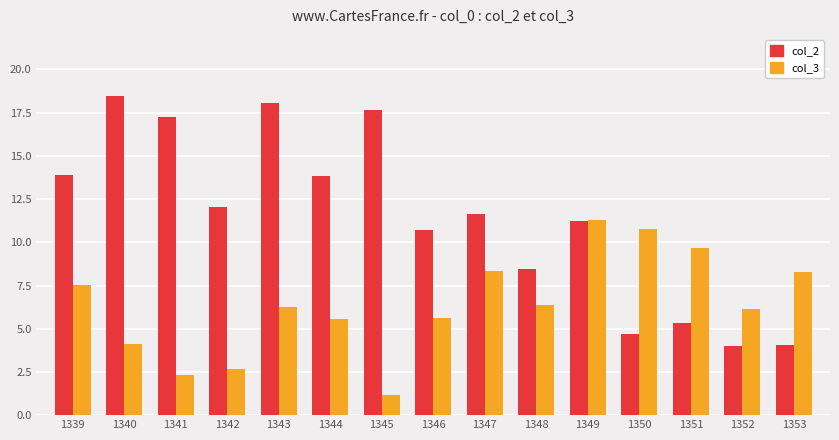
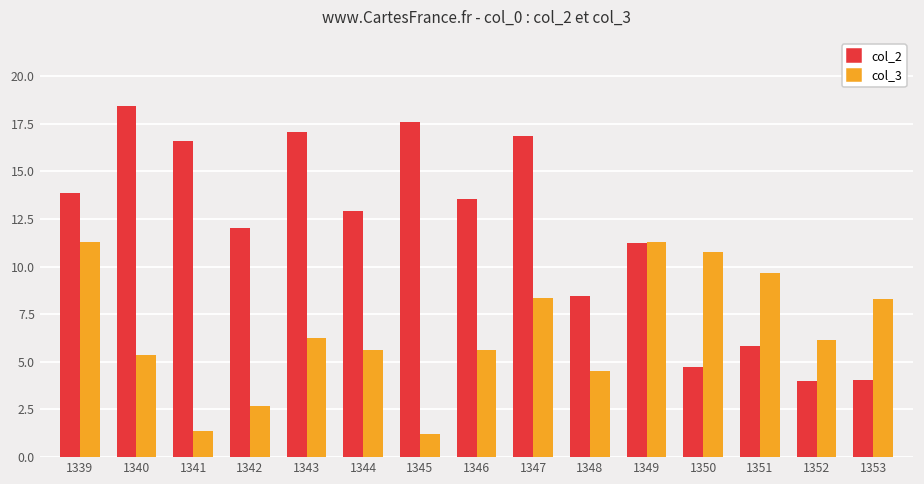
  {
    "col_2": {
      "1339": 13.9,
      "1340": 18.4,
-     "1341": 17.3,
+     "1341": 16.6,
      "1342": 12.0,
-     "1343": 18.1,
-     "1344": 13.8,
+     "1343": 17.1,
+     "1344": 12.9,
      "1345": 17.6,
-     "1346": 10.7,
-     "1347": 11.7,
+     "1346": 13.6,
+     "1347": 16.9,
      "1348": 8.4,
      "1349": 11.2,
      "1350": 4.7,
-     "1351": 5.3,
+     "1351": 5.8,
      "1352": 4.0,
      "1353": 4.0
    },
    "col_3": {
-     "1339": 7.5,
-     "1340": 4.1,
-     "1341": 2.3,
+     "1339": 11.3,
+     "1340": 5.3,
+     "1341": 1.3,
      "1342": 2.7,
      "1343": 6.3,
      "1344": 5.6,
      "1345": 1.2,
      "1346": 5.6,
      "1347": 8.3,
-     "1348": 6.4,
+     "1348": 4.5,
      "1349": 11.3,
      "1350": 10.8,
      "1351": 9.7,
      "1352": 6.1,
      "1353": 8.3
    }
  }
